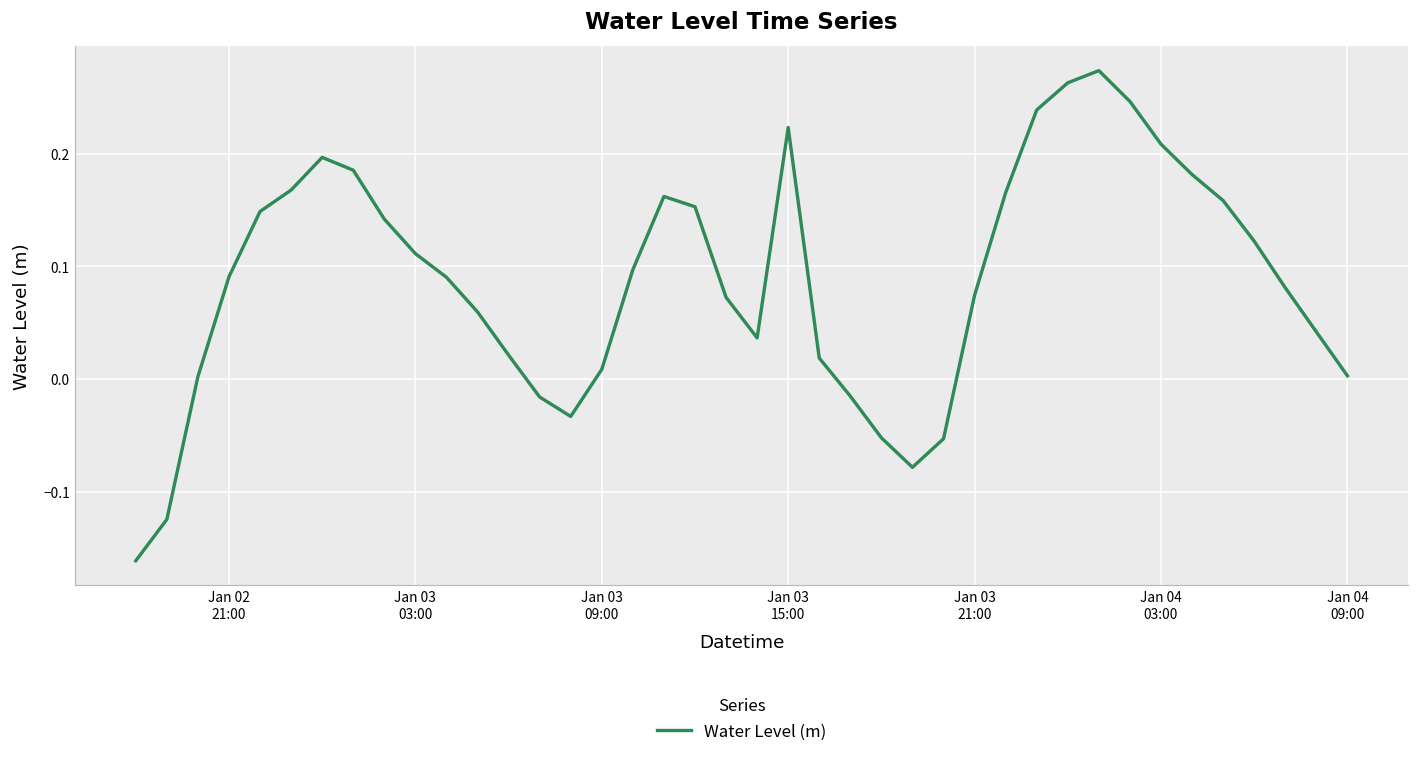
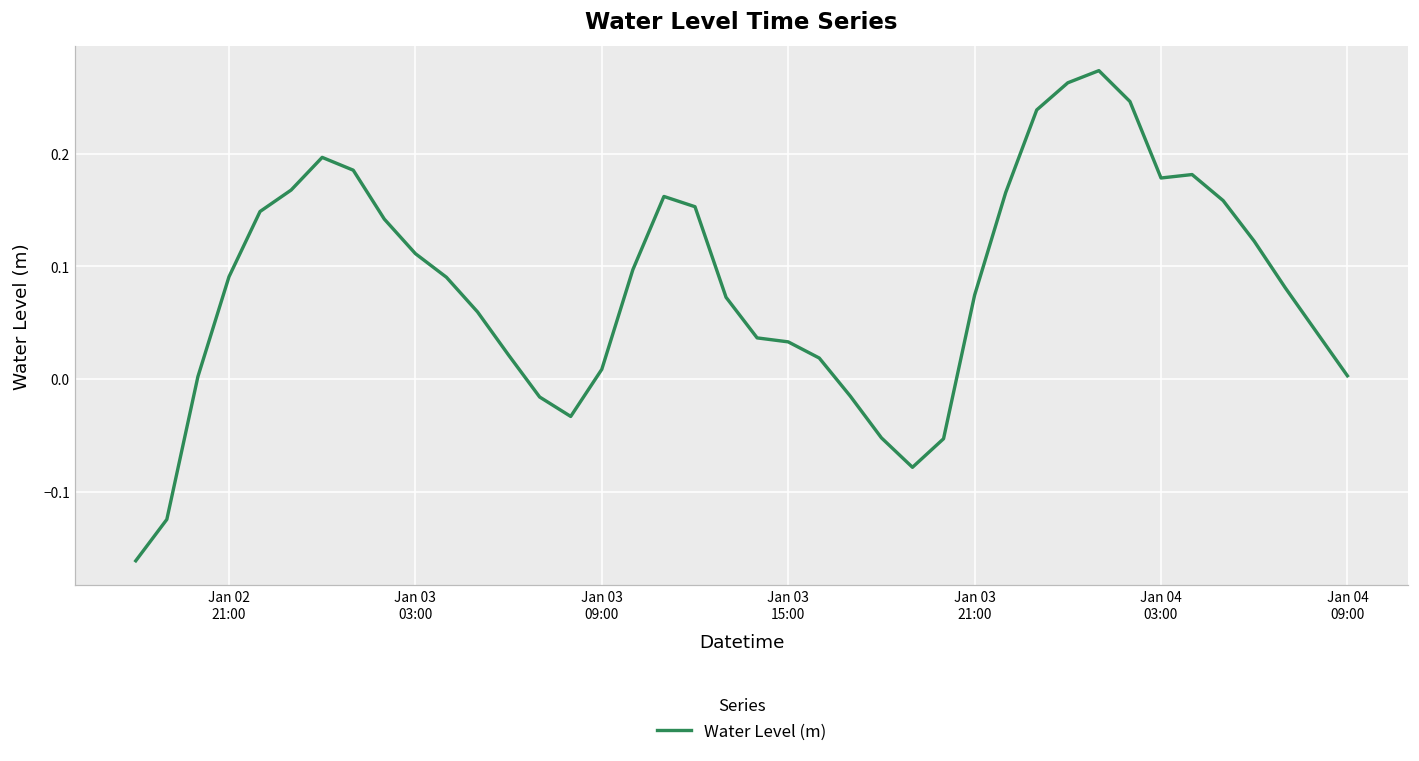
  {
    "Jan 02 21:00": 0.091,
    "Jan 03 03:00": 0.111,
    "Jan 03 09:00": 0.009,
-   "Jan 03 15:00": 0.223,
+   "Jan 03 15:00": 0.033,
    "Jan 03 21:00": 0.074,
-   "Jan 04 03:00": 0.208,
+   "Jan 04 03:00": 0.178,
    "Jan 04 09:00": 0.003
  }
